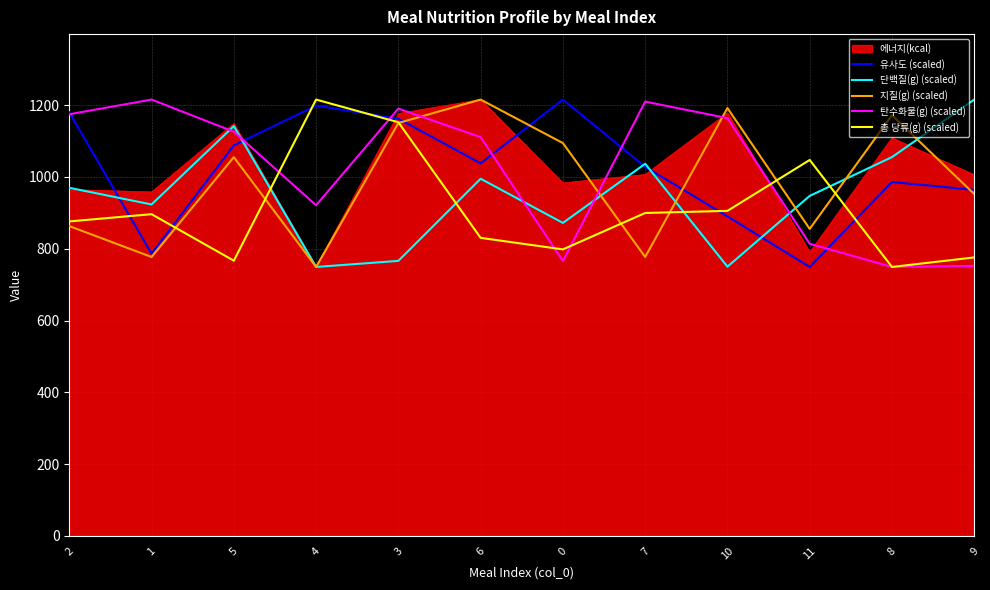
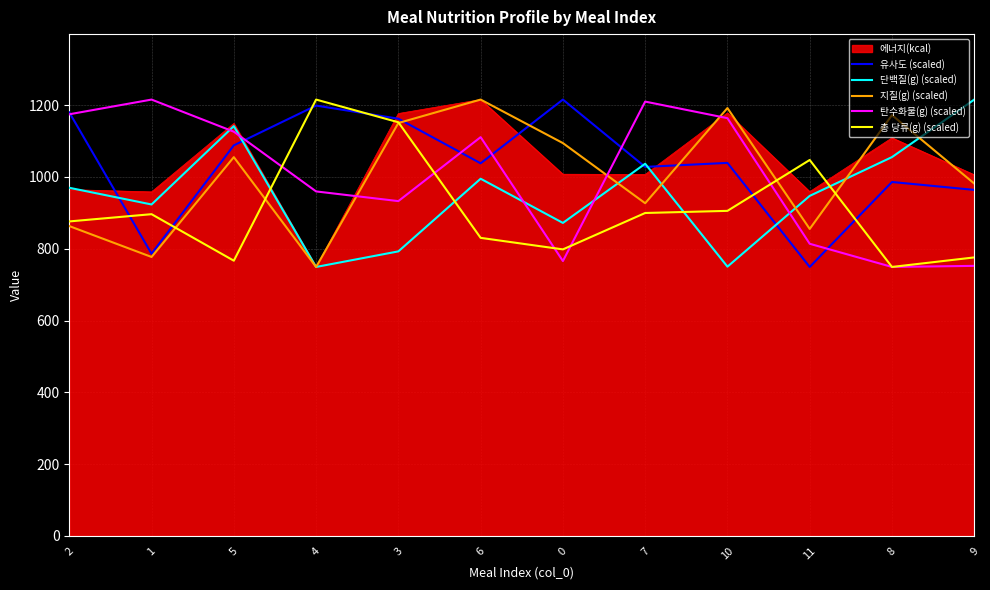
  {
    "에너지(kcal)": {
      "1": 960,
      "5": 1150,
      "3": 1180,
-     "0": 980,
+     "0": 1010,
      "7": 1010,
      "10": 1180,
-     "11": 790,
+     "11": 960,
      "8": 1110,
      "9": 1010
    },
    "유사도 (scaled)": {
      "1": 790,
      "5": 1090,
      "4": 1200,
      "3": 1160,
      "6": 1040,
      "0": 1220,
      "7": 1030,
-     "10": 890,
+     "10": 1040,
      "11": 750,
      "8": 990,
      "9": 960
    },
    "단백질(g) (scaled)": {
      "1": 920,
      "5": 1140,
-     "3": 770,
+     "3": 790,
      "6": 990,
      "0": 870,
      "7": 1040,
      "10": 750,
      "11": 950,
      "8": 1050,
      "9": 1220
    },
    "지질(g) (scaled)": {
      "2": 860,
      "1": 780,
      "5": 1050,
      "0": 1090,
-     "7": 780,
+     "7": 930,
      "10": 1190,
      "11": 850,
-     "9": 950
+     "9": 980
    },
    "탄수화물(g) (scaled)": {
      "1": 1220,
      "5": 1130,
-     "4": 920,
-     "3": 1190,
+     "4": 960,
+     "3": 930,
      "6": 1110,
      "0": 770,
      "7": 1210,
      "10": 1160,
      "11": 810,
      "9": 750
    },
    "총 당류(g) (scaled)": {
      "2": 880,
      "1": 900,
      "5": 770,
      "4": 1220,
      "6": 830,
      "0": 800,
      "7": 900,
      "10": 910,
      "11": 1050,
      "9": 780
    }
  }
